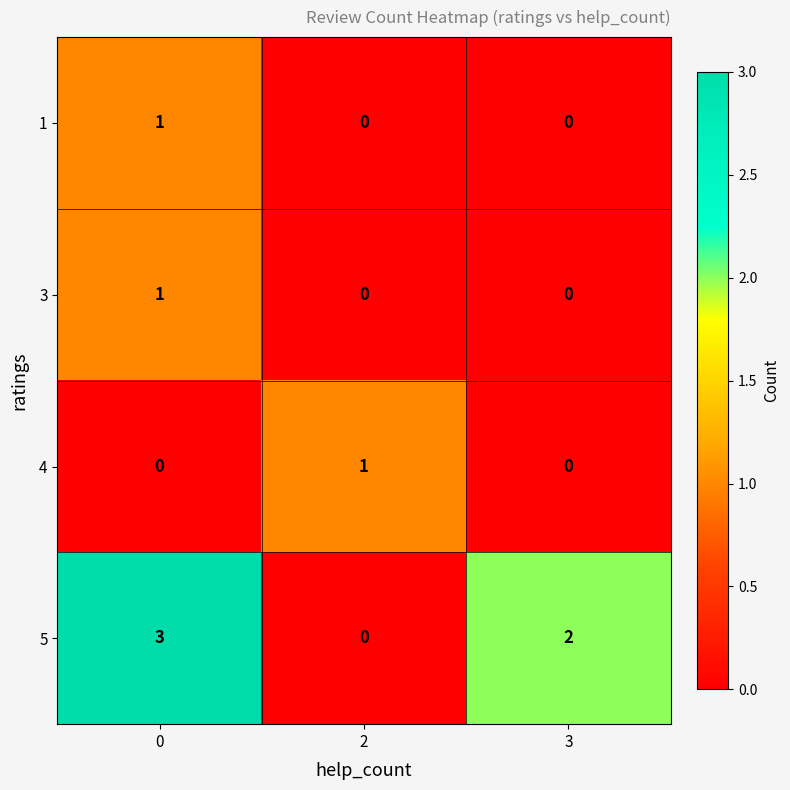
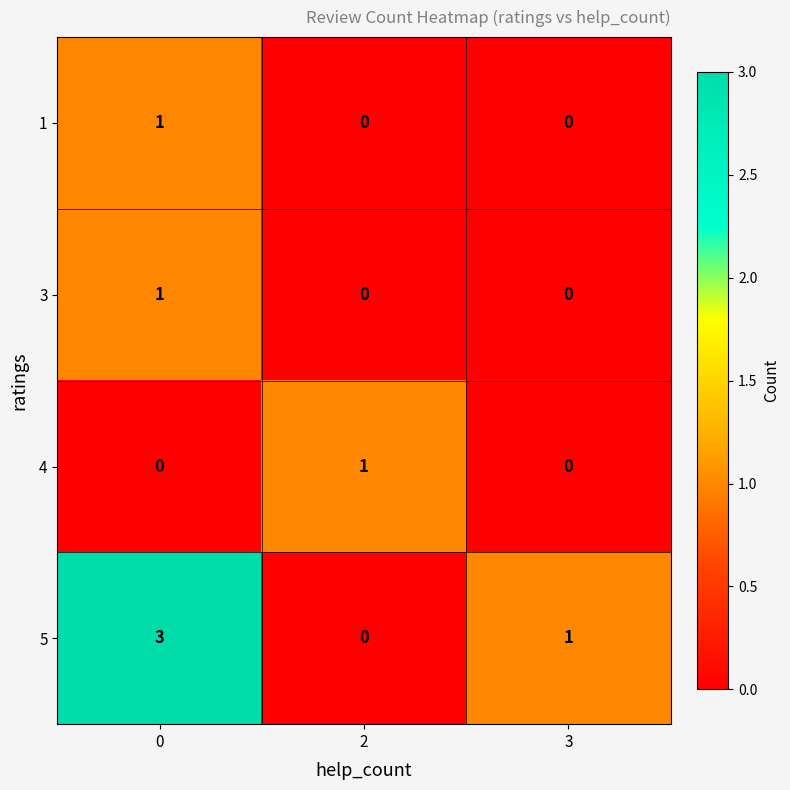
  {
    "1": {
      "0": 1,
      "2": 0,
      "3": 0
    },
    "3": {
      "0": 1,
      "2": 0,
      "3": 0
    },
    "4": {
      "0": 0,
      "2": 1,
      "3": 0
    },
    "5": {
      "0": 3,
      "2": 0,
-     "3": 2
+     "3": 1
    }
  }
